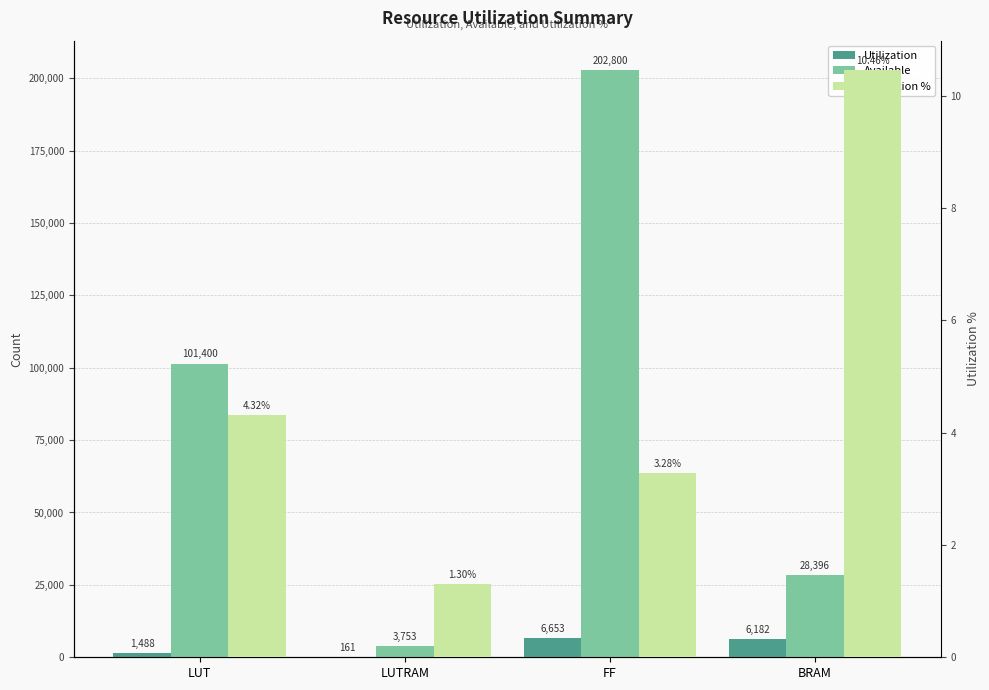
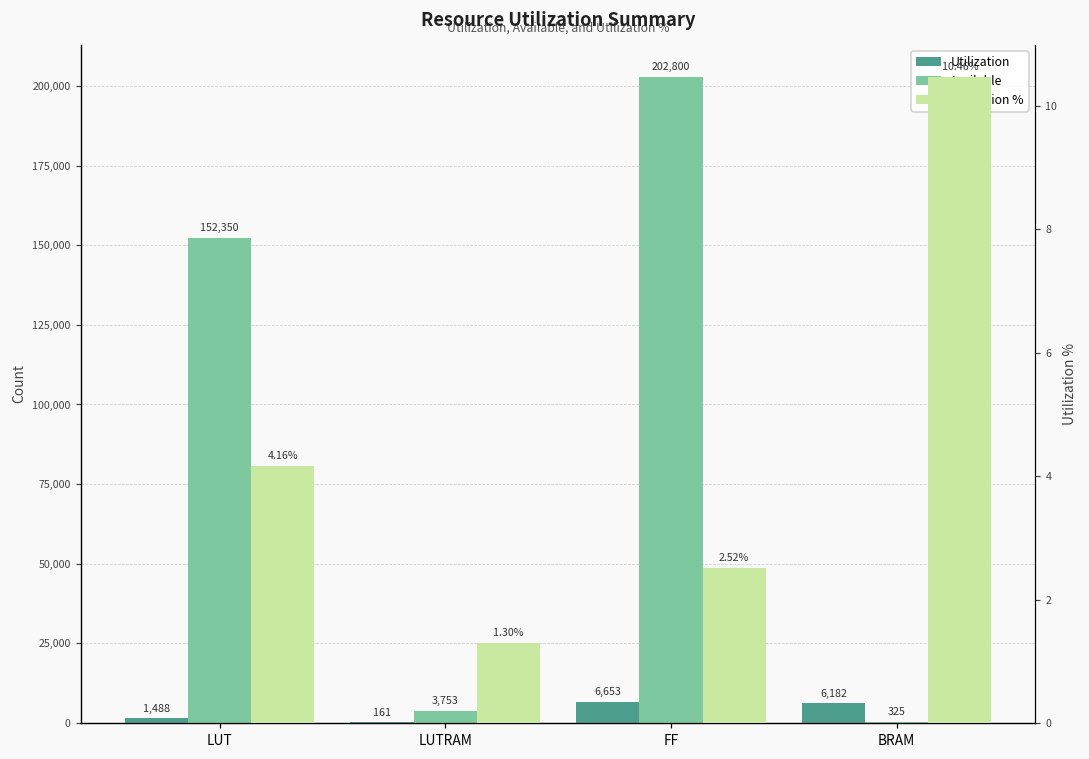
  {
    "Utilization": {
      "LUT": "1,488",
      "LUTRAM": "161",
      "FF": "6,653",
      "BRAM": "6,182"
    },
    "Available": {
-     "LUT": "101,400",
+     "LUT": "152,350",
      "LUTRAM": "3,753",
      "FF": "202,800",
-     "BRAM": "28,396"
+     "BRAM": "325"
    },
    "Utilization %": {
-     "LUT": "4.32%",
+     "LUT": "4.16%",
      "LUTRAM": "1.30%",
-     "FF": "3.28%"
+     "FF": "2.52%"
    }
  }
